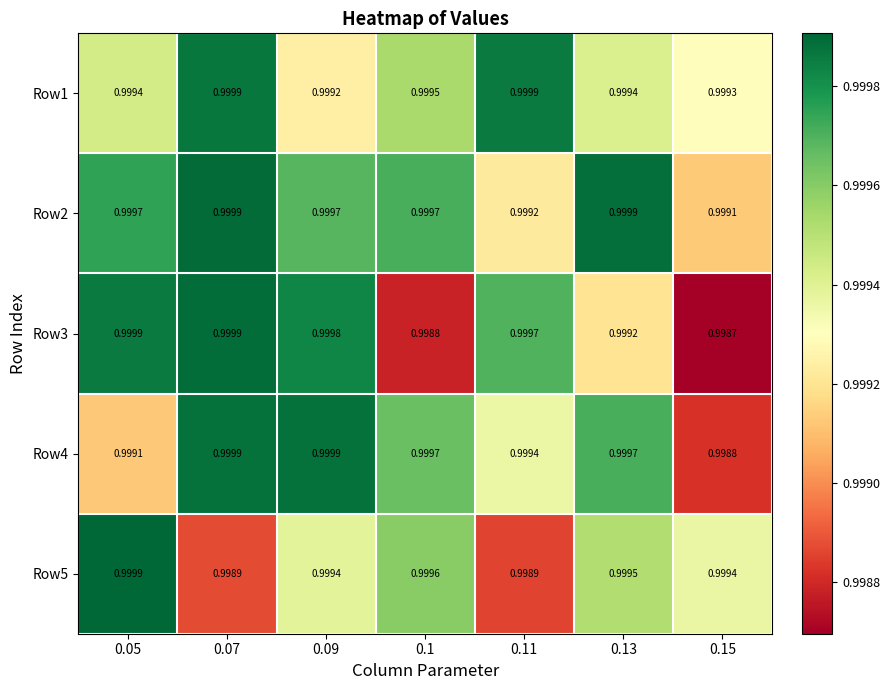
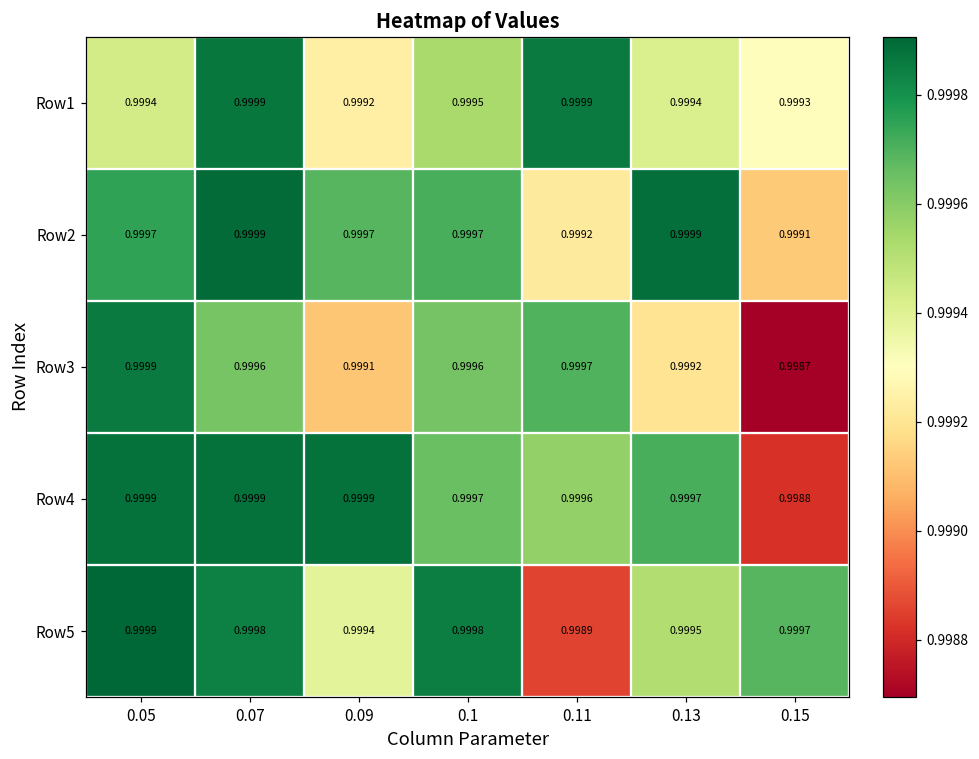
  {
    "Row1": {
      "0.05": 0.9994,
      "0.07": 0.9999,
      "0.09": 0.9992,
      "0.1": 0.9995,
      "0.11": 0.9999,
      "0.13": 0.9994,
      "0.15": 0.9993
    },
    "Row2": {
      "0.05": 0.9997,
      "0.07": 0.9999,
      "0.09": 0.9997,
      "0.1": 0.9997,
      "0.11": 0.9992,
      "0.13": 0.9999,
      "0.15": 0.9991
    },
    "Row3": {
      "0.05": 0.9999,
-     "0.07": 0.9999,
-     "0.09": 0.9998,
-     "0.1": 0.9988,
+     "0.07": 0.9996,
+     "0.09": 0.9991,
+     "0.1": 0.9996,
      "0.11": 0.9997,
      "0.13": 0.9992,
      "0.15": 0.9987
    },
    "Row4": {
-     "0.05": 0.9991,
+     "0.05": 0.9999,
      "0.07": 0.9999,
      "0.09": 0.9999,
      "0.1": 0.9997,
-     "0.11": 0.9994,
+     "0.11": 0.9996,
      "0.13": 0.9997,
      "0.15": 0.9988
    },
    "Row5": {
      "0.05": 0.9999,
-     "0.07": 0.9989,
+     "0.07": 0.9998,
      "0.09": 0.9994,
-     "0.1": 0.9996,
+     "0.1": 0.9998,
      "0.11": 0.9989,
      "0.13": 0.9995,
-     "0.15": 0.9994
+     "0.15": 0.9997
    }
  }
